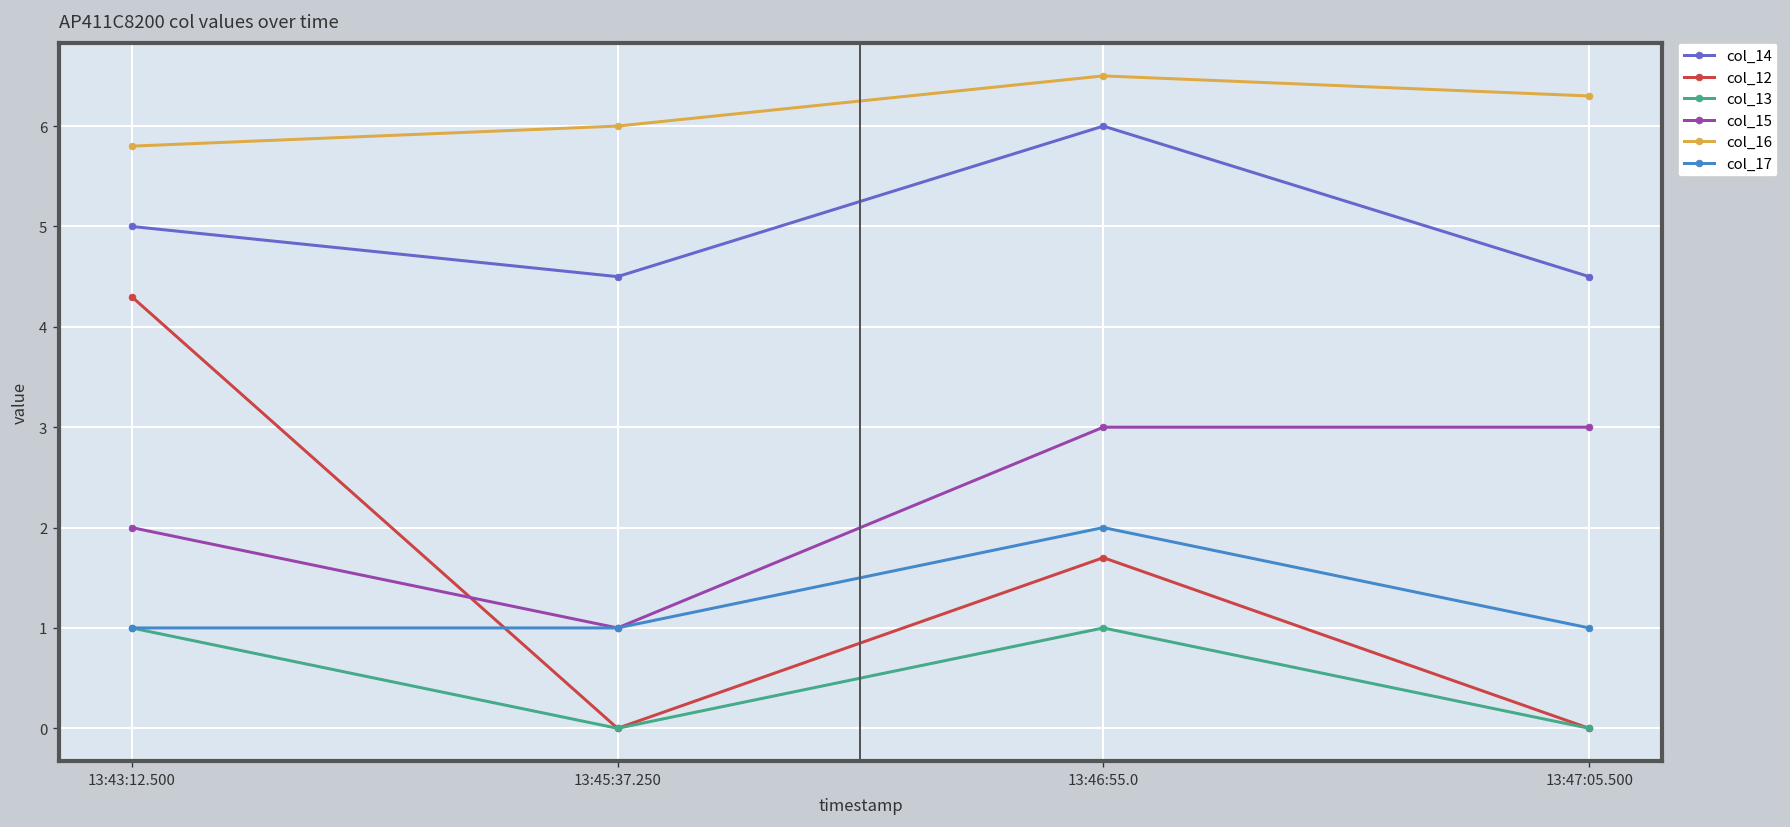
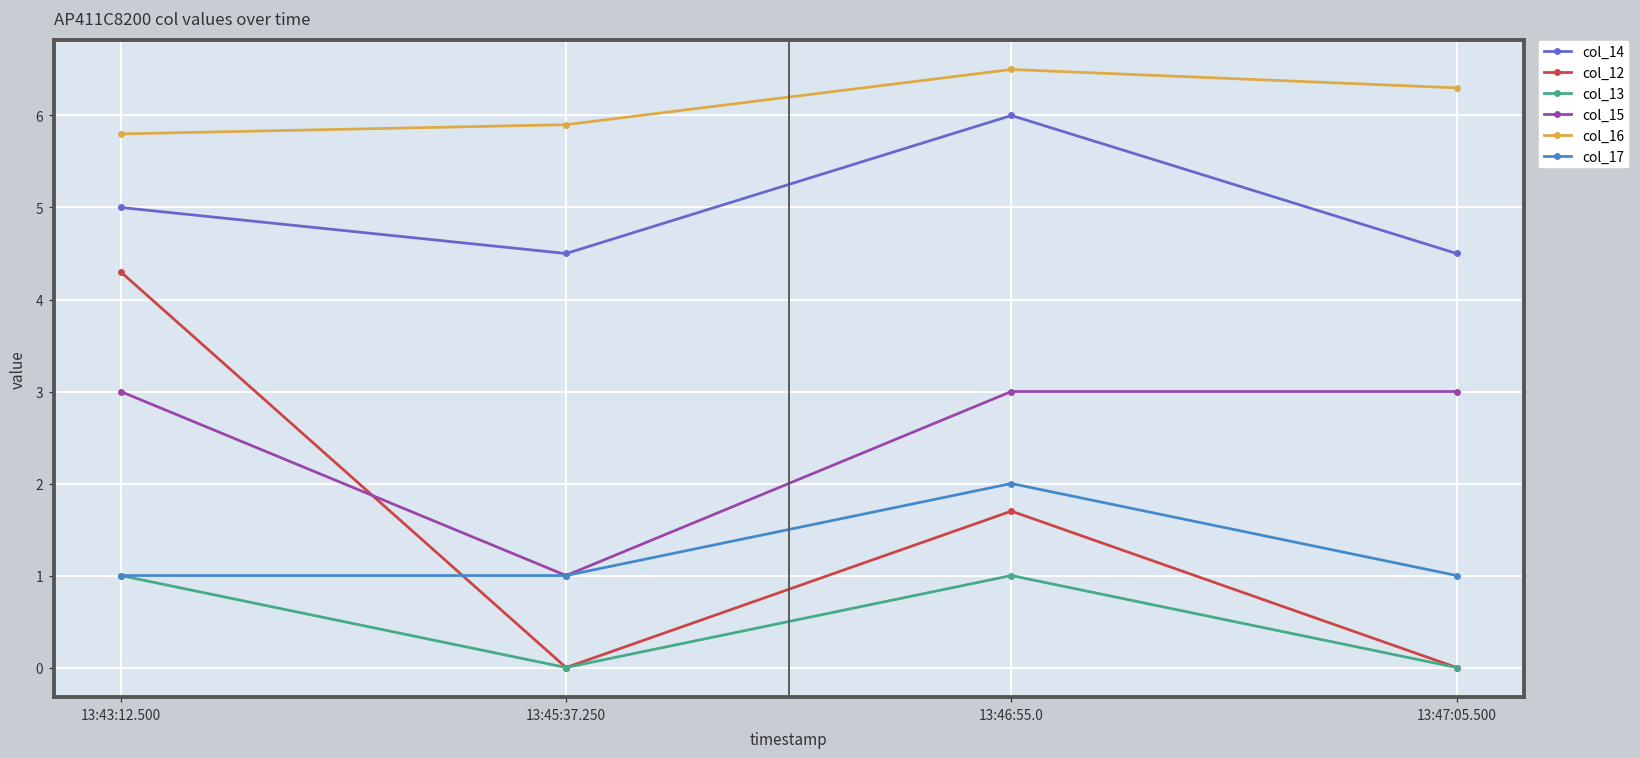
  {
    "col_12": {
      "13:43:12.500": 4.3,
      "13:46:55.0": 1.7
    },
    "col_13": {
      "13:46:55.0": 1.0
    },
    "col_15": {
-     "13:43:12.500": 2,
+     "13:43:12.500": 3,
      "13:46:55.0": 3,
      "13:47:05.500": 3
    },
    "col_16": {
      "13:43:12.500": 5.8,
-     "13:45:37.250": 6.0,
+     "13:45:37.250": 5.9,
      "13:46:55.0": 6.5,
      "13:47:05.500": 6.3
    }
  }
